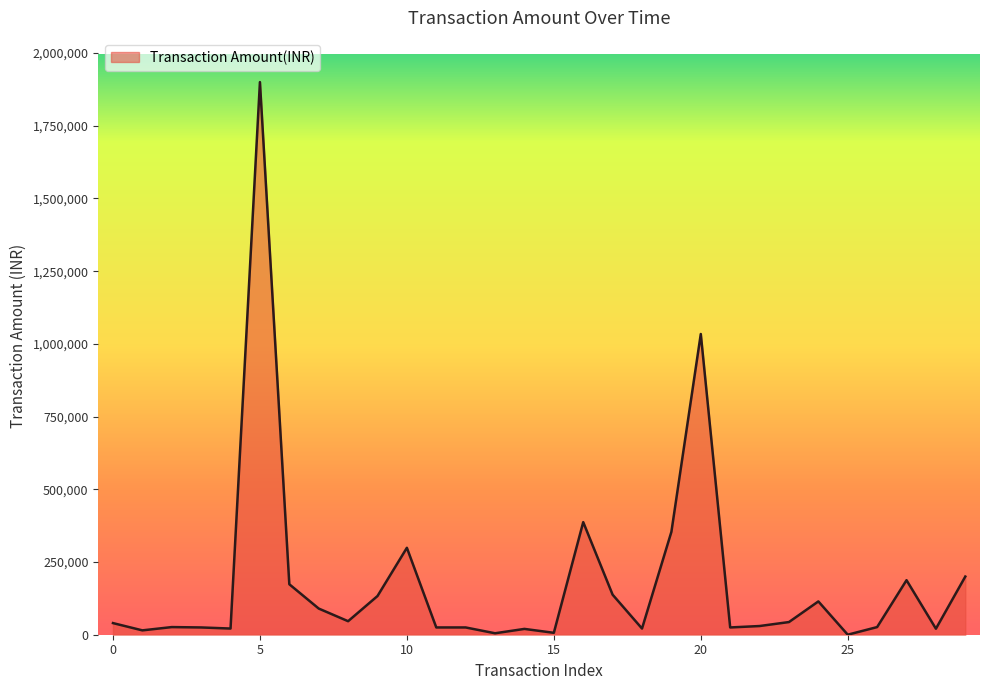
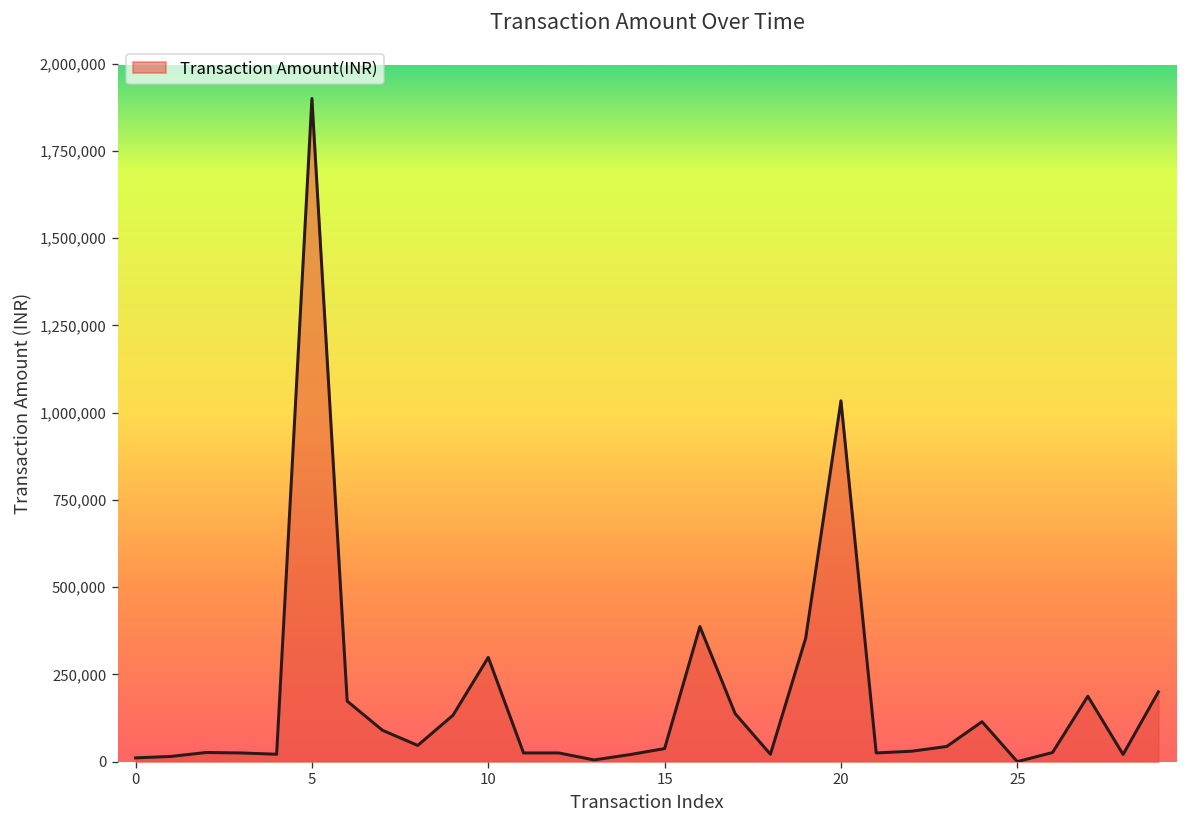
  {
-   "0": "40,000",
+   "0": "10,000",
    "5": "1,900,000",
    "10": "300,000",
-   "15": "10,000",
+   "15": "40,000",
    "20": "1,030,000",
    "25": "0"
  }
